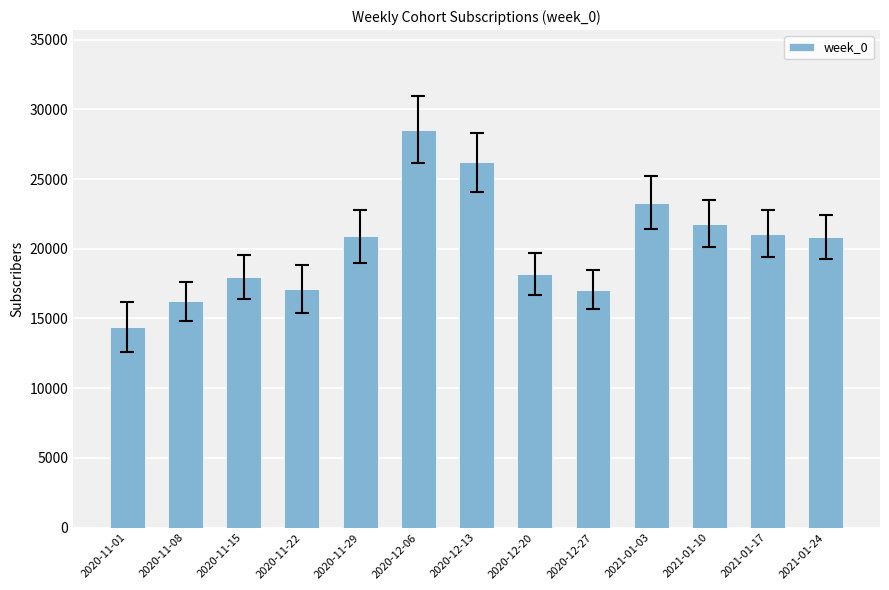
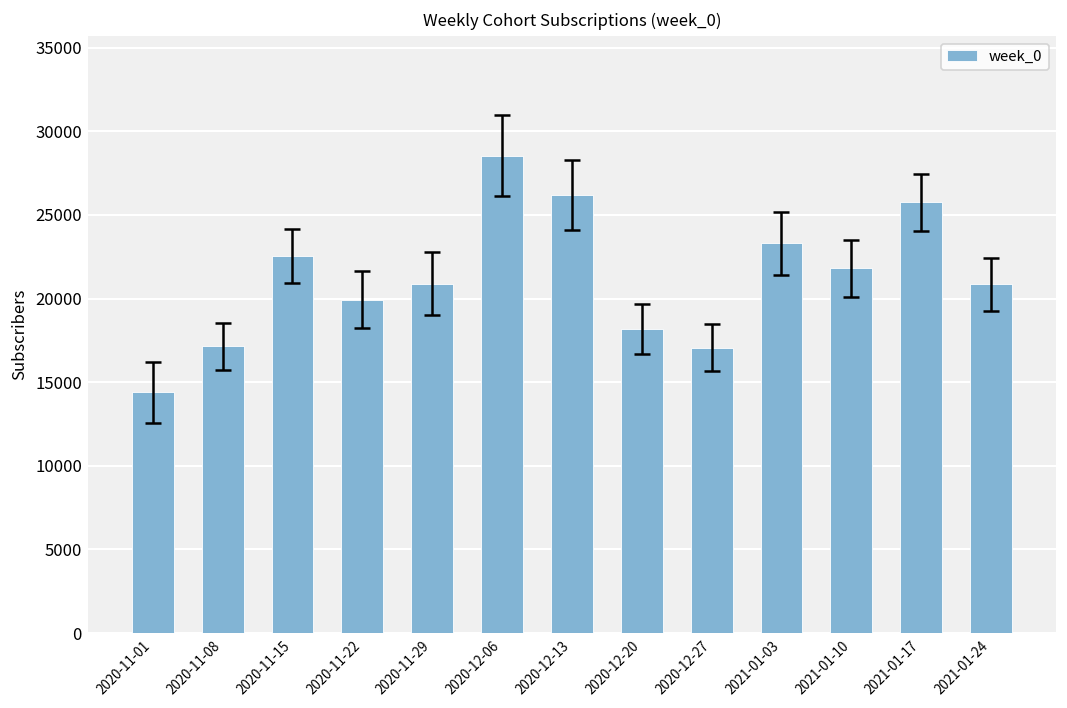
  {
    "week_0": {
      "2020-11-01": 14400,
-     "2020-11-08": 16200,
-     "2020-11-15": 18000,
-     "2020-11-22": 17100,
+     "2020-11-08": 17100,
+     "2020-11-15": 22500,
+     "2020-11-22": 19900,
      "2020-11-29": 20900,
      "2020-12-06": 28600,
      "2020-12-13": 26200,
      "2020-12-20": 18200,
      "2020-12-27": 17100,
      "2021-01-03": 23300,
      "2021-01-10": 21800,
-     "2021-01-17": 21100,
+     "2021-01-17": 25800,
      "2021-01-24": 20800
    }
  }
